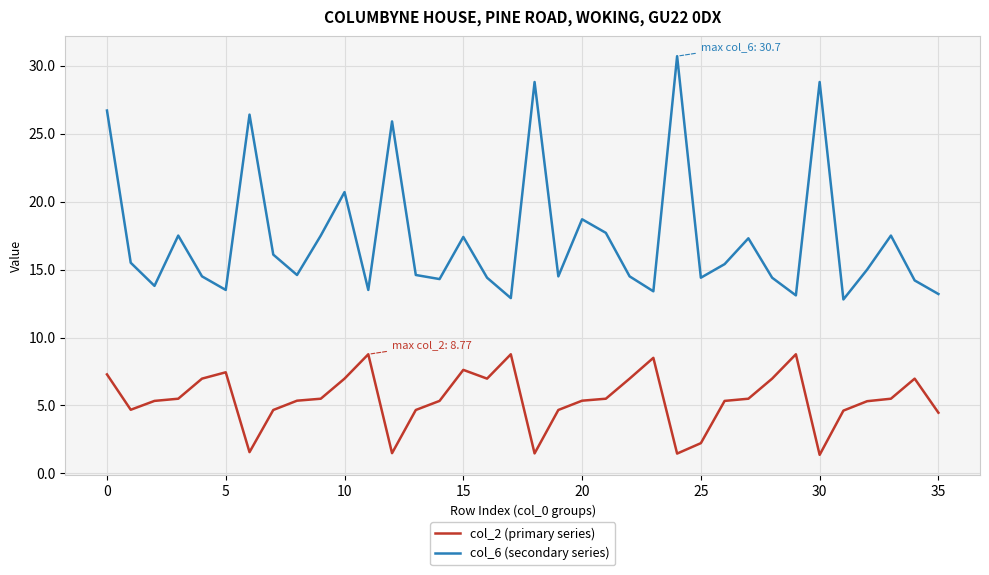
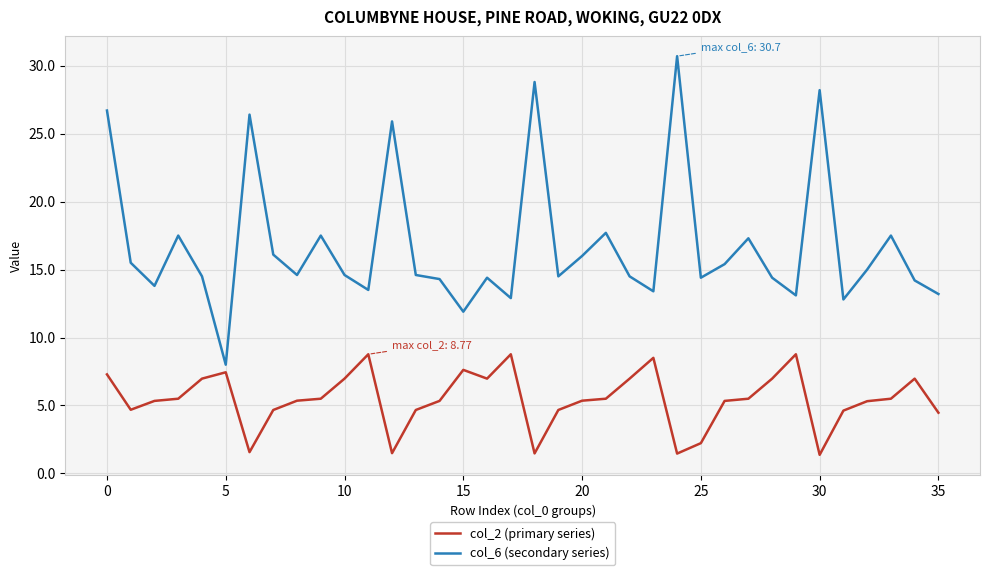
  {
    "col_2 (primary series)": {
      "0": 7.3,
      "5": 7.4,
      "10": 7.0,
      "15": 7.6,
      "20": 5.4,
      "25": 2.2,
      "30": 1.4,
      "35": 4.5
    },
    "col_6 (secondary series)": {
      "0": 26.7,
-     "5": 13.5,
-     "10": 20.7,
-     "15": 17.4,
-     "20": 18.7,
+     "5": 8.0,
+     "10": 14.6,
+     "15": 11.9,
+     "20": 16.0,
      "25": 14.4,
-     "30": 28.8,
+     "30": 28.2,
      "35": 13.2
    }
  }
